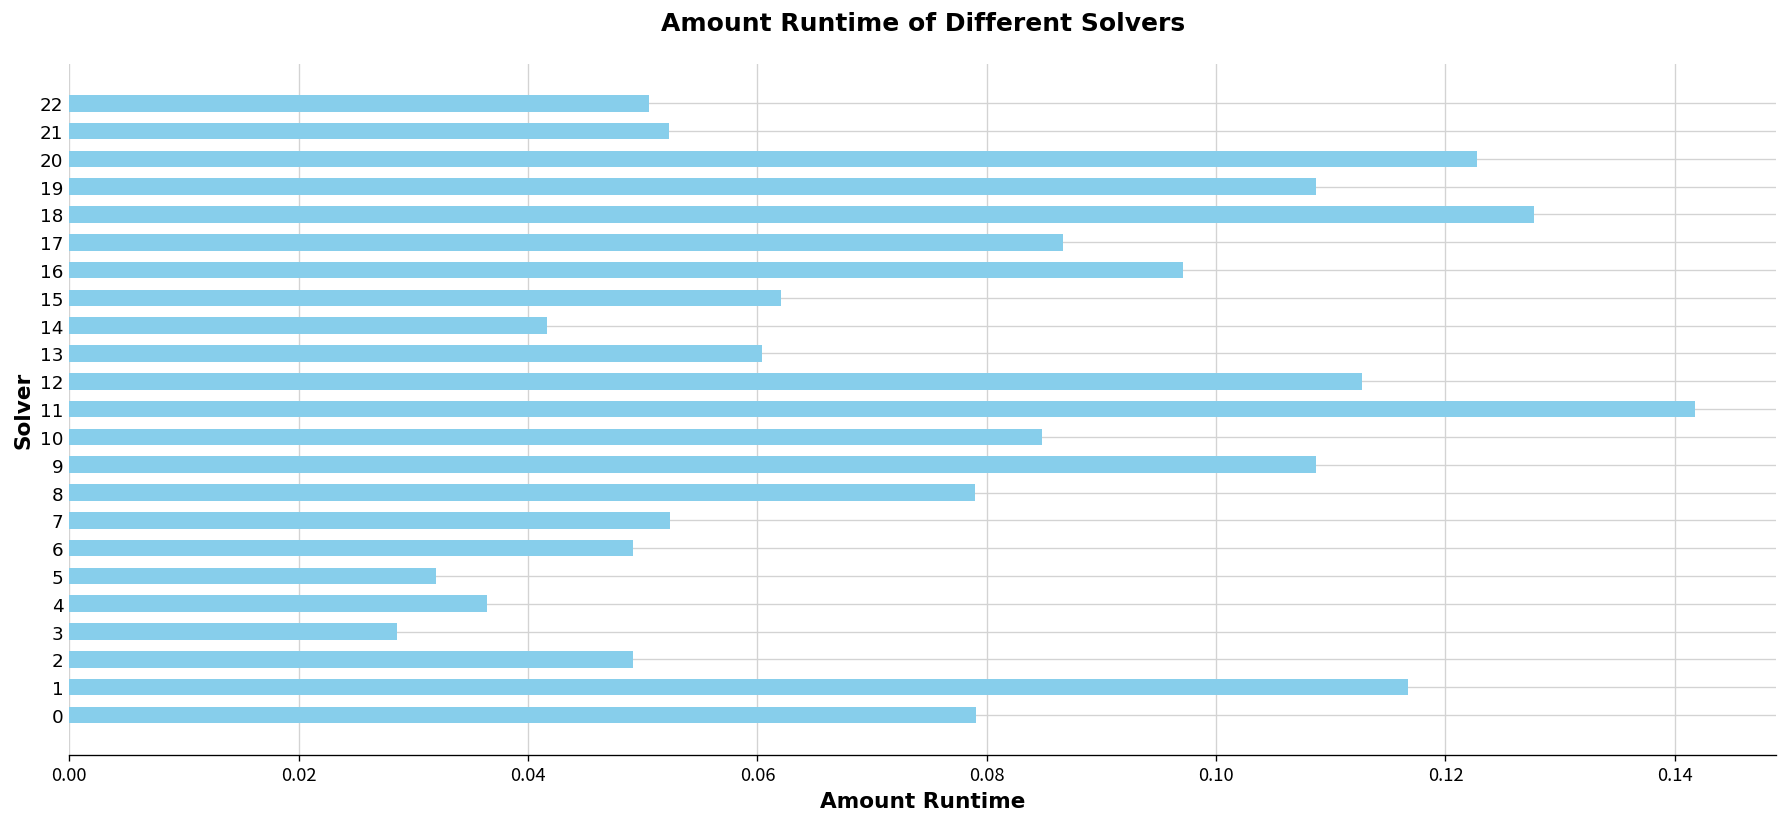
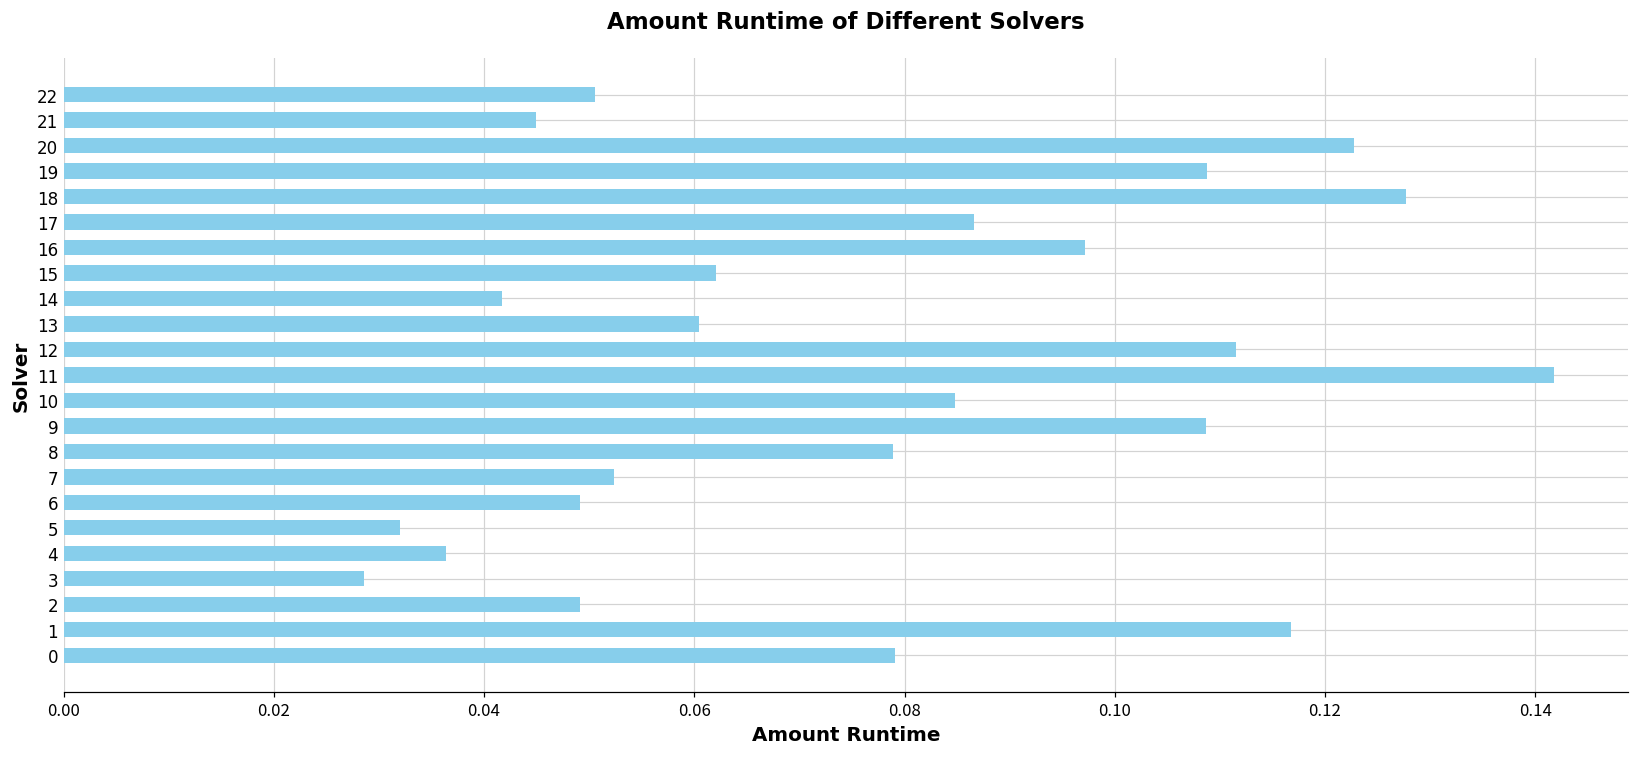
  {
    "22": 0.051,
-   "21": 0.052,
+   "21": 0.045,
    "20": 0.123,
    "19": 0.109,
    "18": 0.128,
    "17": 0.087,
    "16": 0.097,
    "15": 0.062,
    "14": 0.042,
    "13": 0.060,
-   "12": 0.113,
+   "12": 0.112,
    "11": 0.142,
    "10": 0.085,
    "9": 0.109,
    "8": 0.079,
    "7": 0.052,
    "6": 0.049,
    "5": 0.032,
    "4": 0.036,
    "3": 0.029,
    "2": 0.049,
    "1": 0.117,
    "0": 0.079
  }
